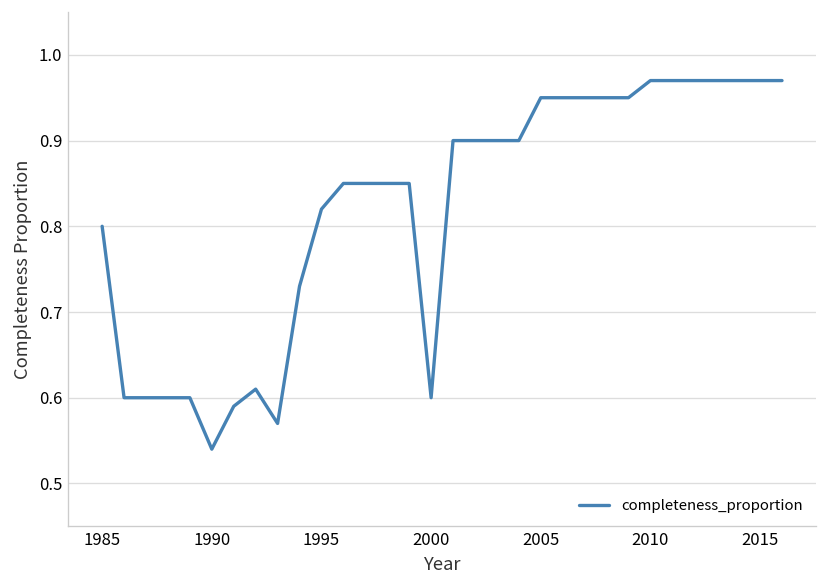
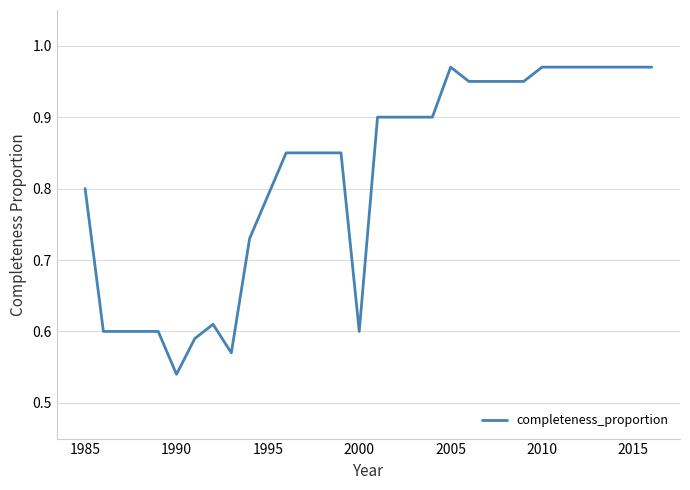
  {
    "1985": 0.80,
    "1990": 0.54,
-   "1995": 0.82,
+   "1995": 0.79,
    "2000": 0.60,
-   "2005": 0.95,
+   "2005": 0.97,
    "2010": 0.97,
    "2015": 0.97
  }
